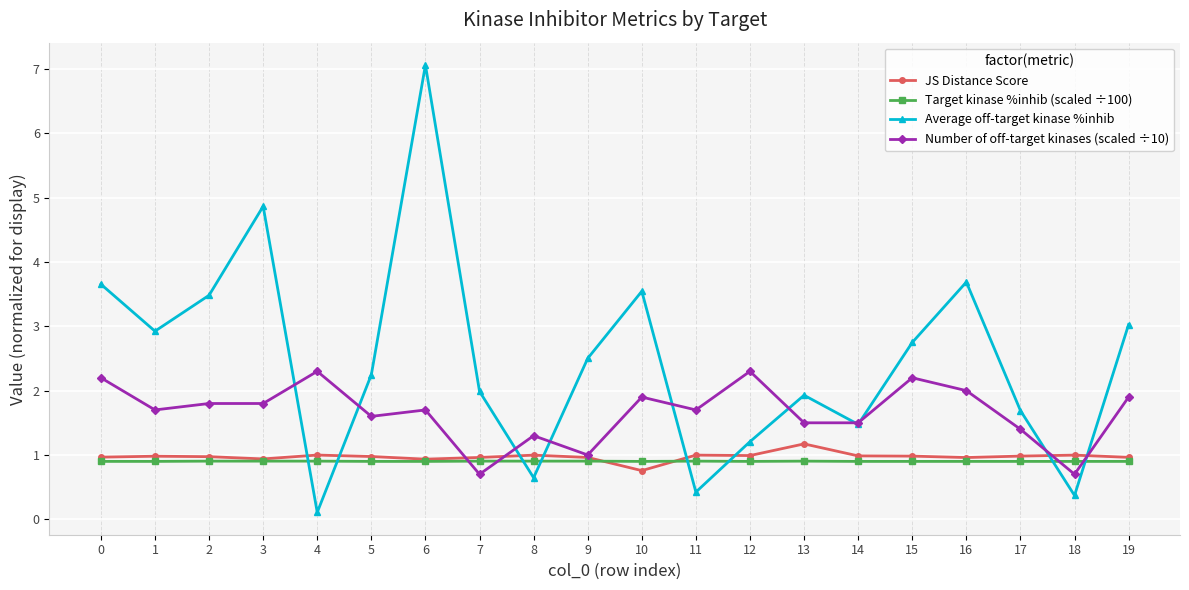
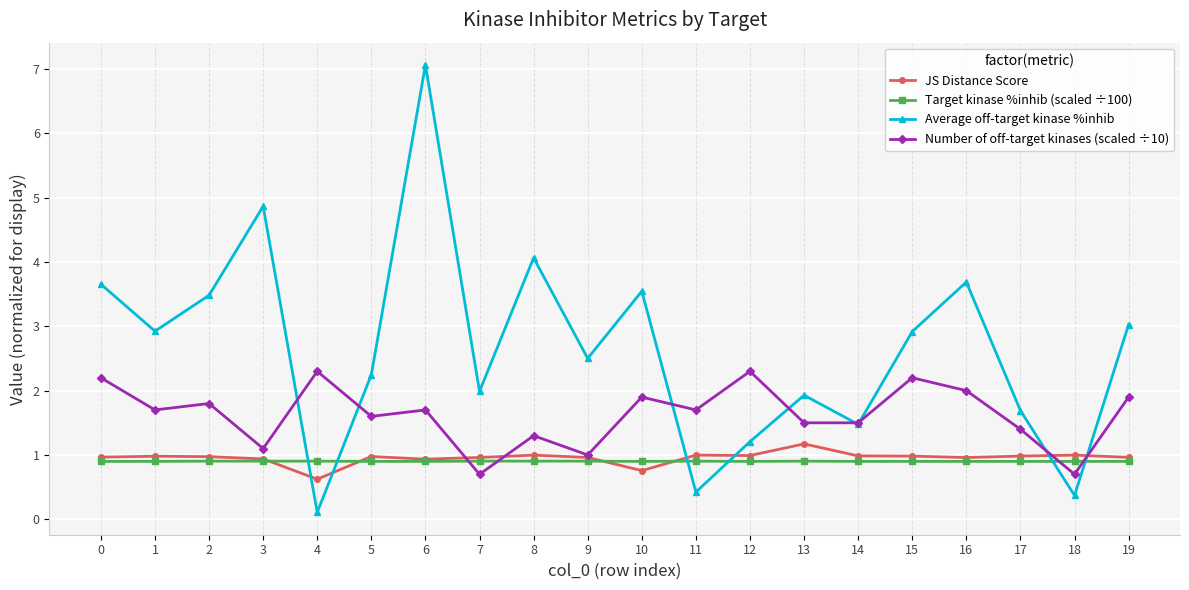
  {
    "JS Distance Score": {
      "0": 1.0,
      "1": 1.0,
      "2": 1.0,
-     "4": 1.0,
+     "4": 0.6,
      "5": 1.0,
      "7": 1.0,
      "8": 1.0,
      "10": 0.8,
      "11": 1.0,
      "12": 1.0,
      "13": 1.2,
      "14": 1.0,
      "15": 1.0,
      "16": 1.0,
      "17": 1.0,
      "18": 1.0,
      "19": 1.0
    },
    "Target kinase %inhib (scaled ÷100)": {
      "0": 0.9,
      "1": 0.9,
      "2": 0.9,
      "4": 0.9,
      "5": 0.9,
      "7": 0.9,
      "8": 0.9,
      "9": 0.9,
      "10": 0.9,
      "11": 0.9,
      "12": 0.9,
      "13": 0.9,
      "14": 0.9,
      "15": 0.9,
      "16": 0.9,
      "17": 0.9,
      "18": 0.9,
      "19": 0.9
    },
    "Average off-target kinase %inhib": {
      "0": 3.7,
      "1": 2.9,
      "2": 3.5,
      "3": 4.9,
      "4": 0.1,
      "5": 2.2,
      "6": 7.1,
      "7": 2.0,
-     "8": 0.6,
+     "8": 4.1,
      "9": 2.5,
      "10": 3.5,
      "11": 0.4,
      "12": 1.2,
      "13": 1.9,
-     "15": 2.7,
+     "15": 2.9,
      "16": 3.7,
      "17": 1.7,
      "18": 0.4,
      "19": 3.0
    },
    "Number of off-target kinases (scaled ÷10)": {
      "0": 2.2,
      "1": 1.7,
      "2": 1.8,
-     "3": 1.8,
+     "3": 1.1,
      "4": 2.3,
      "5": 1.6,
      "6": 1.7,
      "7": 0.7,
      "8": 1.3,
      "10": 1.9,
      "11": 1.7,
      "12": 2.3,
      "13": 1.5,
      "15": 2.2,
      "16": 2.0,
      "17": 1.4,
      "18": 0.7,
      "19": 1.9
    }
  }
